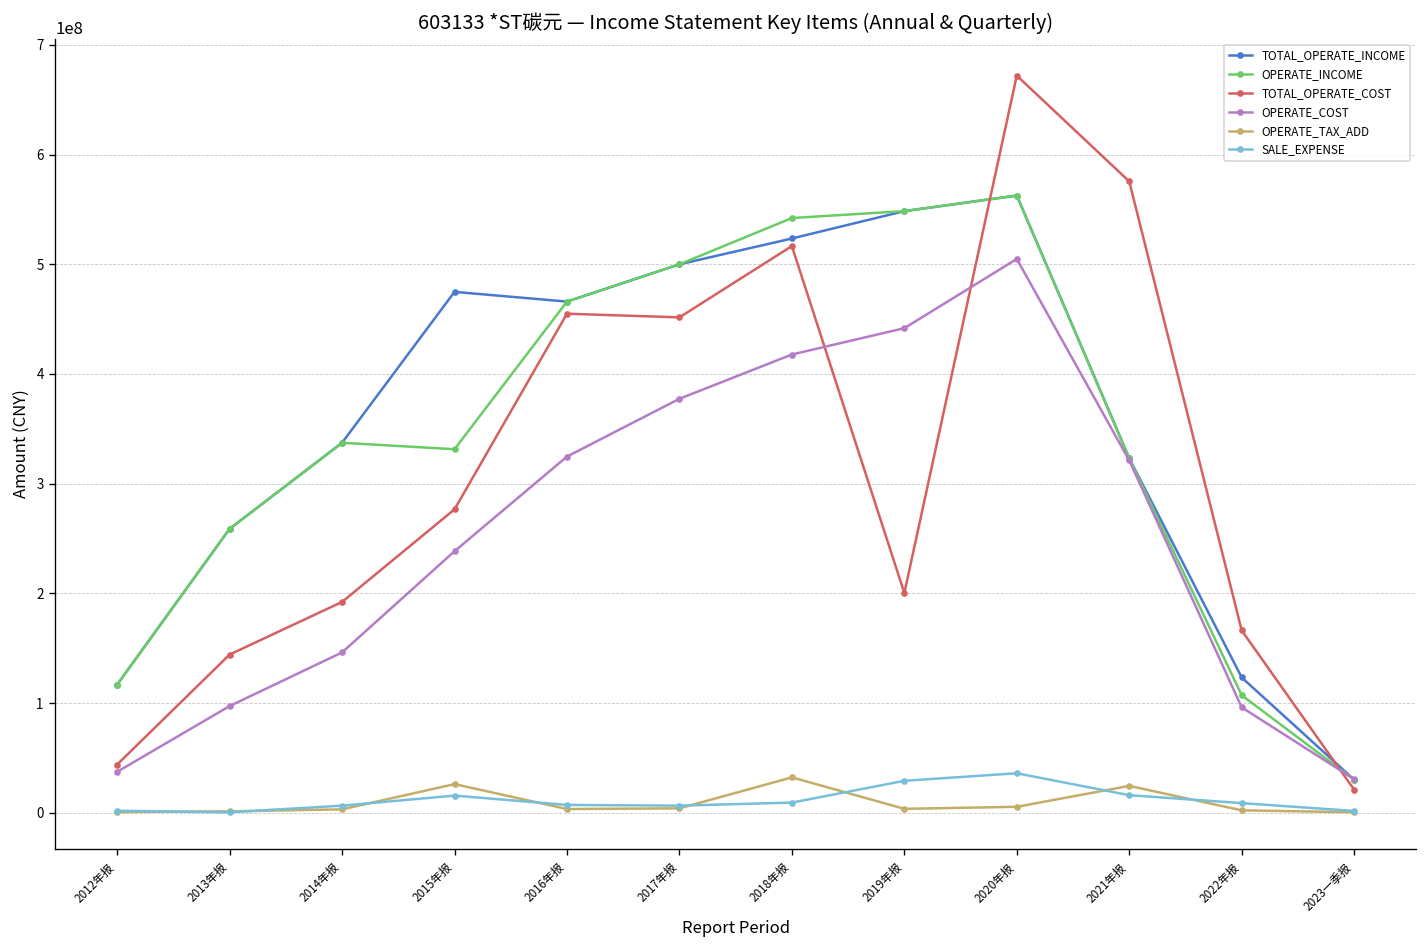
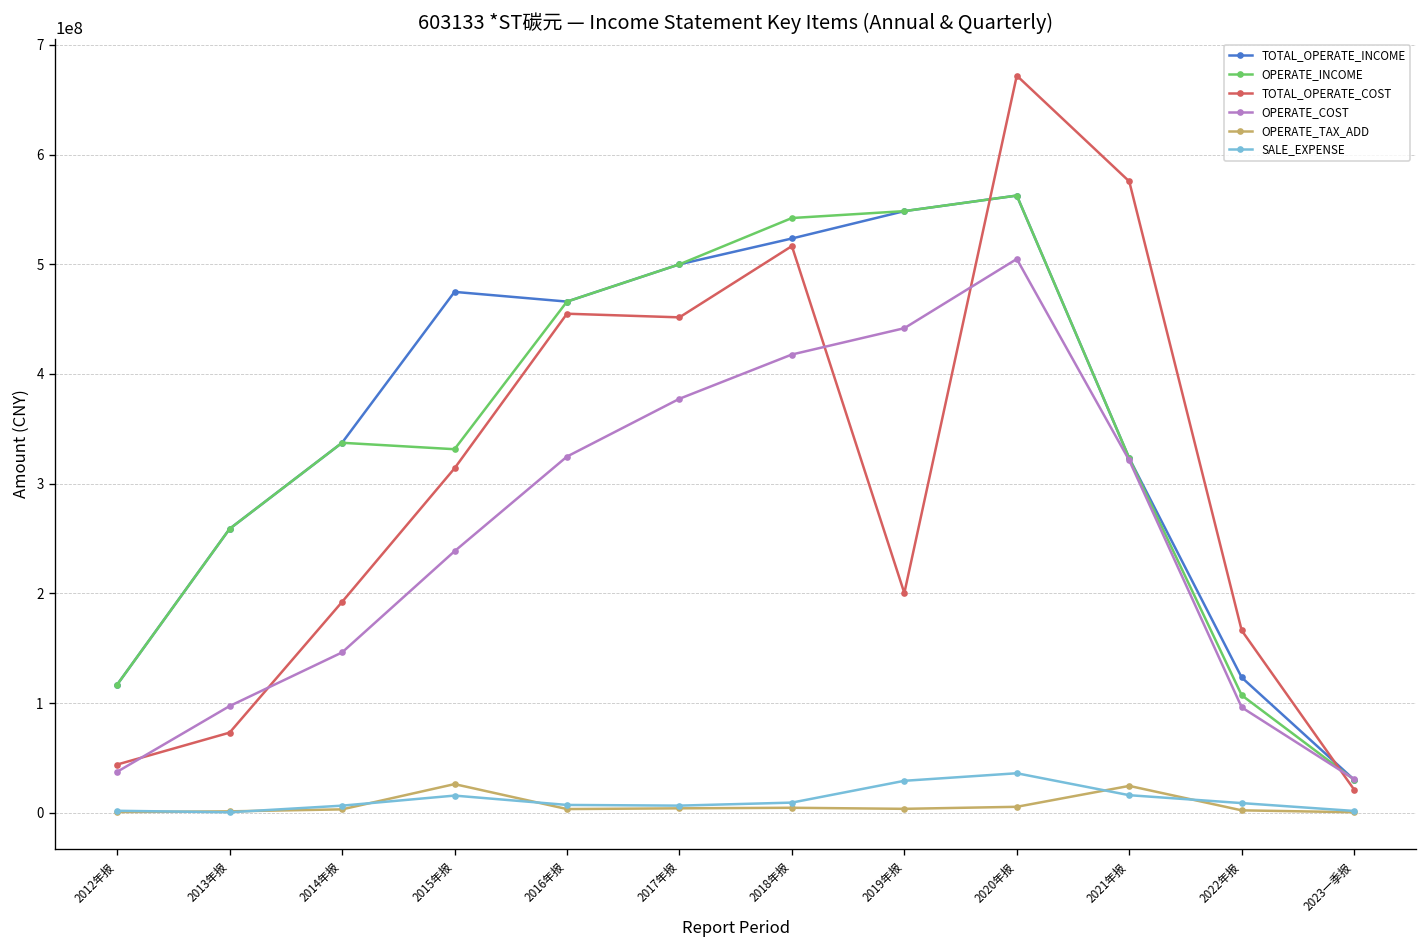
  {
    "TOTAL_OPERATE_INCOME": {
      "2015年报": 470000000,
      "2018年报": 520000000,
      "2022年报": 120000000
    },
    "OPERATE_INCOME": {
      "2015年报": 330000000,
      "2018年报": 540000000,
      "2022年报": 110000000
    },
    "TOTAL_OPERATE_COST": {
      "2012年报": 40000000,
-     "2013年报": 140000000,
+     "2013年报": 70000000,
      "2014年报": 190000000,
-     "2015年报": 280000000,
+     "2015年报": 310000000,
      "2016年报": 450000000,
      "2017年报": 450000000,
      "2018年报": 520000000,
      "2019年报": 200000000,
      "2020年报": 670000000,
      "2021年报": 580000000,
      "2022年报": 170000000,
      "2023一季报": 20000000
    },
    "OPERATE_COST": {
      "2012年报": 40000000,
      "2013年报": 100000000,
      "2014年报": 150000000,
      "2015年报": 240000000,
      "2016年报": 320000000,
      "2017年报": 380000000,
      "2018年报": 420000000,
      "2019年报": 440000000,
      "2020年报": 500000000,
      "2022年报": 100000000
    },
    "OPERATE_TAX_ADD": {
      "2014年报": 0,
      "2015年报": 30000000,
      "2016年报": 0,
-     "2018年报": 30000000,
+     "2018年报": 0,
      "2019年报": 0,
      "2020年报": 10000000,
      "2021年报": 20000000,
      "2022年报": 0
    },
    "SALE_EXPENSE": {
      "2014年报": 10000000,
      "2015年报": 20000000,
      "2016年报": 10000000,
      "2018年报": 10000000,
      "2019年报": 30000000,
      "2020年报": 40000000,
      "2021年报": 20000000,
      "2022年报": 10000000
    }
  }
